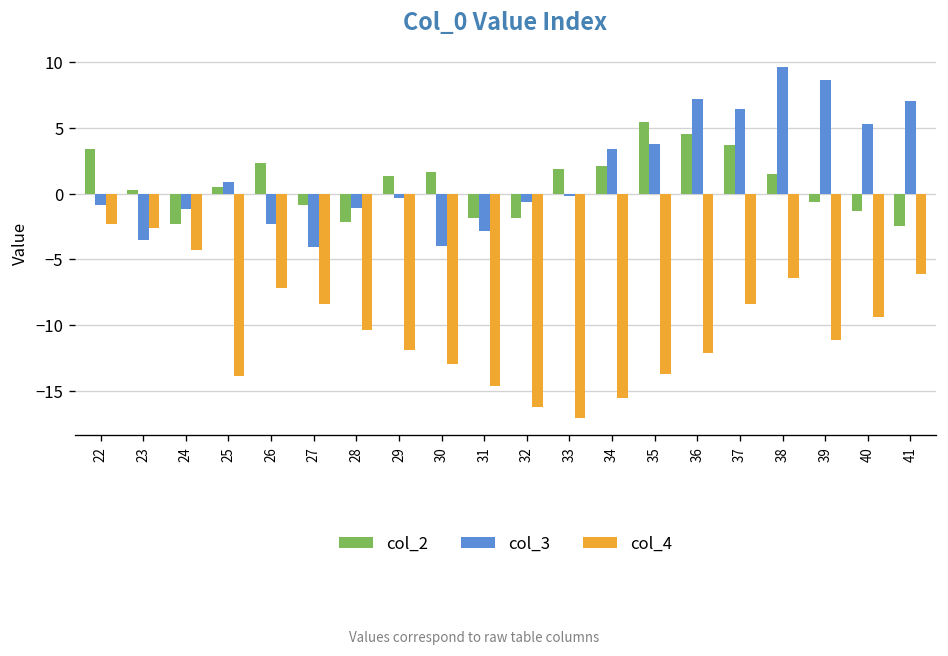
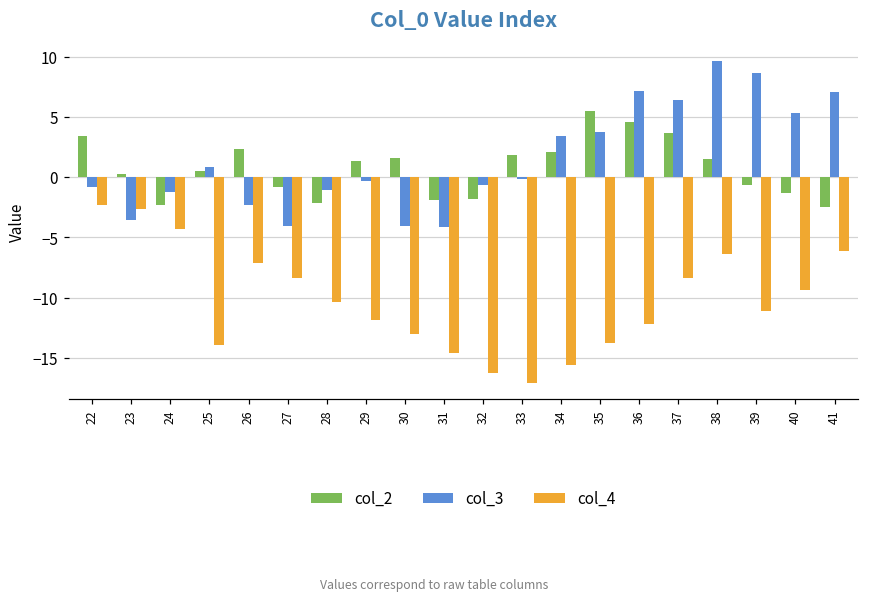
  {
    "col_2": {
      "22": 3.4,
      "23": 0.3,
      "24": -2.3,
      "25": 0.5,
      "26": 2.3,
      "27": -0.8,
      "28": -2.2,
      "29": 1.3,
      "30": 1.6,
      "31": -1.9,
      "32": -1.8,
      "33": 1.9,
      "34": 2.1,
      "35": 5.5,
      "36": 4.6,
      "37": 3.7,
      "38": 1.5,
      "39": -0.7,
      "40": -1.3,
      "41": -2.5
    },
    "col_3": {
      "22": -0.9,
      "23": -3.5,
      "24": -1.2,
      "25": 0.9,
      "26": -2.3,
      "27": -4.1,
      "28": -1.1,
      "29": -0.4,
      "30": -4.0,
-     "31": -2.8,
+     "31": -4.2,
      "32": -0.6,
      "34": 3.4,
      "35": 3.8,
      "36": 7.2,
      "37": 6.5,
      "38": 9.6,
      "39": 8.6,
      "40": 5.3,
      "41": 7.1
    },
    "col_4": {
      "22": -2.3,
      "23": -2.7,
      "24": -4.3,
      "25": -13.9,
      "26": -7.2,
      "27": -8.4,
      "28": -10.4,
      "29": -11.9,
      "30": -13.0,
      "31": -14.6,
      "32": -16.2,
      "33": -17.1,
      "34": -15.6,
      "35": -13.7,
      "36": -12.2,
      "37": -8.4,
      "38": -6.4,
      "39": -11.1,
      "40": -9.4,
      "41": -6.1
    }
  }
